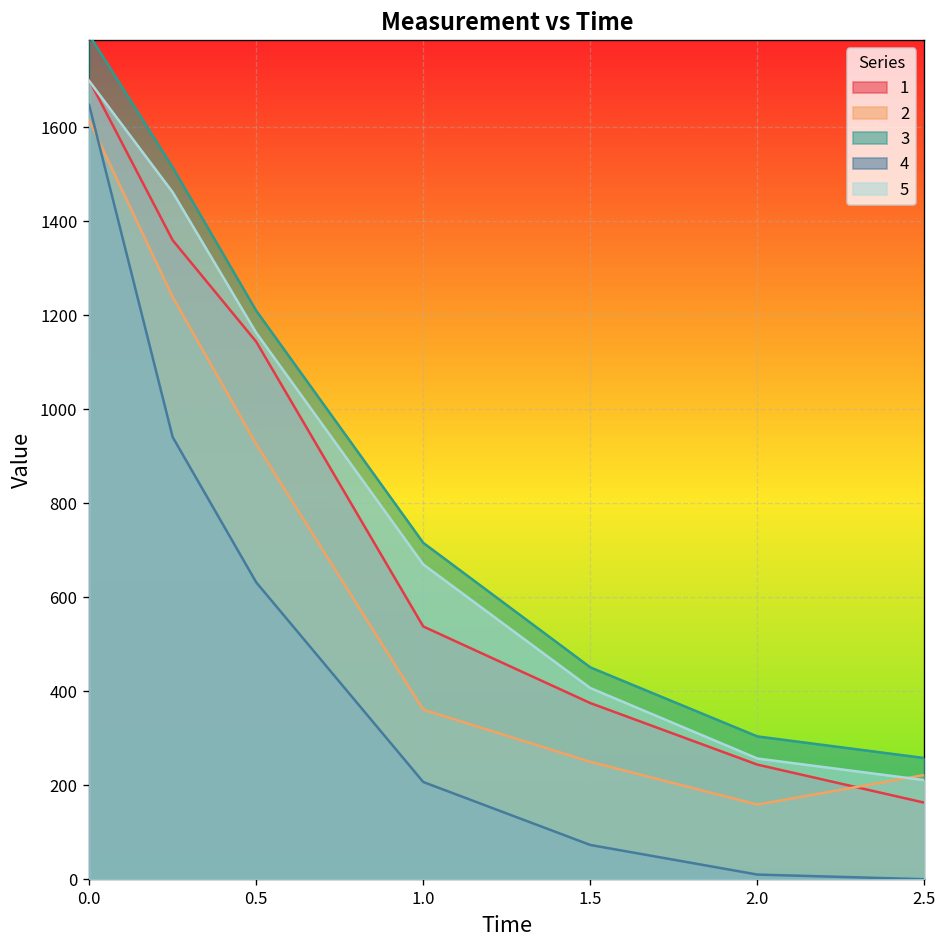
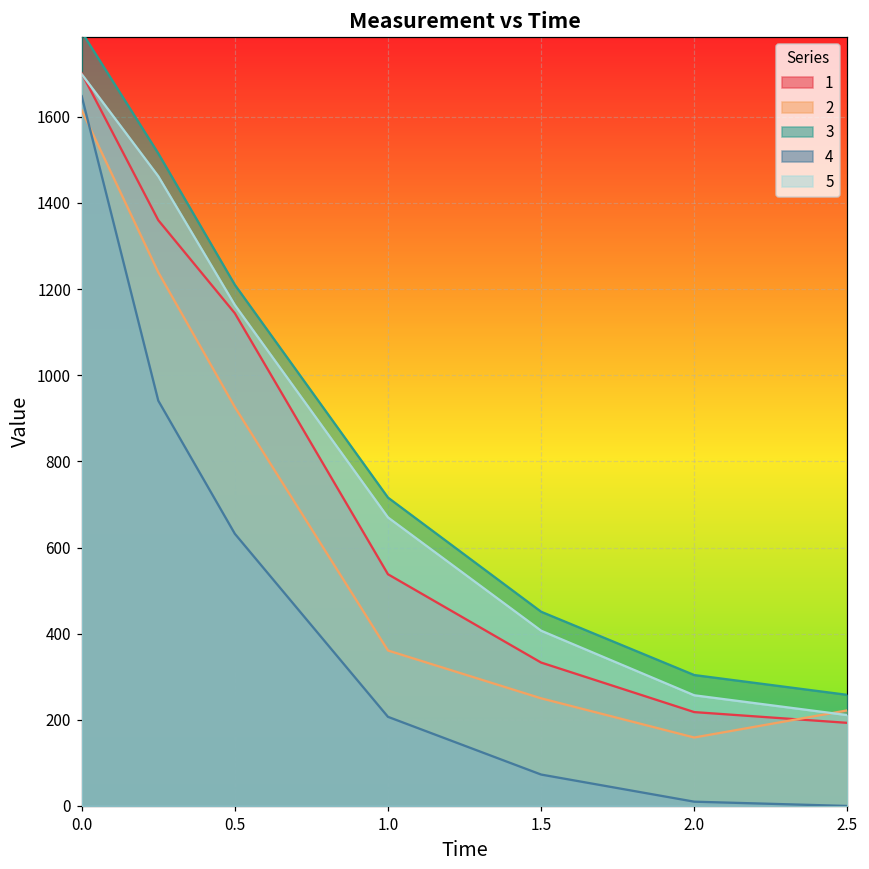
  {
    "1": {
      "0.5": 1140,
      "1.0": 540,
-     "1.5": 380,
-     "2.0": 240,
-     "2.5": 160
+     "1.5": 330,
+     "2.0": 220,
+     "2.5": 190
    },
    "2": {
      "0.0": 1620,
      "0.5": 930,
      "1.0": 360,
      "1.5": 250,
      "2.0": 160,
      "2.5": 220
    },
    "5": {
      "0.5": 1160,
      "1.0": 670,
      "1.5": 410,
      "2.0": 260,
      "2.5": 210
    }
  }
